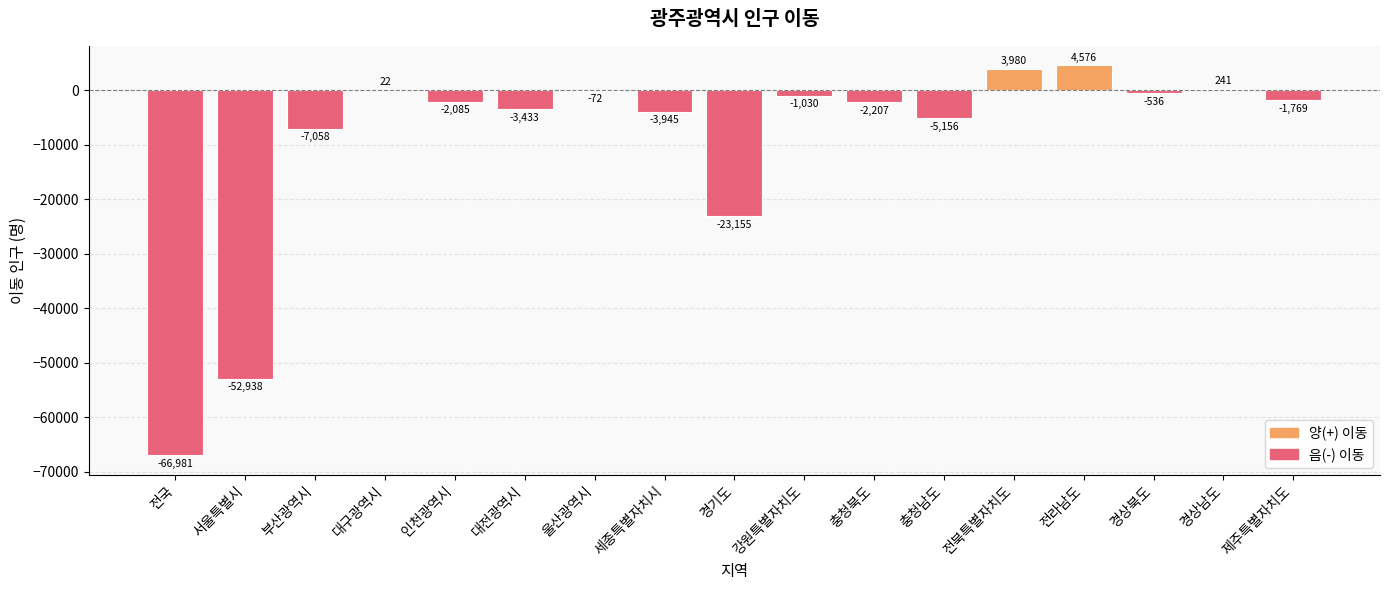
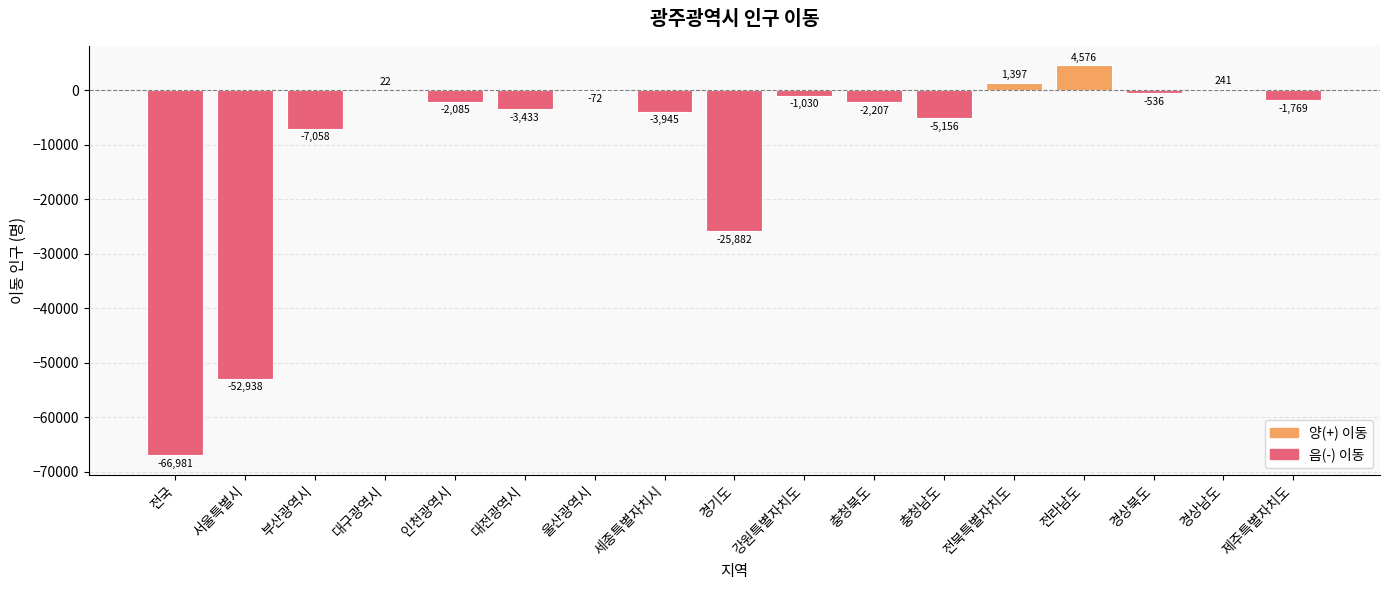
  {
    "전국": "-66,981",
    "서울특별시": "-52,938",
    "부산광역시": "-7,058",
    "대구광역시": "22",
    "인천광역시": "-2,085",
    "대전광역시": "-3,433",
    "울산광역시": "-72",
    "세종특별자치시": "-3,945",
-   "경기도": "-23,155",
+   "경기도": "-25,882",
    "강원특별자치도": "-1,030",
    "충청북도": "-2,207",
    "충청남도": "-5,156",
-   "전북특별자치도": "3,980",
+   "전북특별자치도": "1,397",
    "전라남도": "4,576",
    "경상북도": "-536",
    "경상남도": "241",
    "제주특별자치도": "-1,769"
  }
